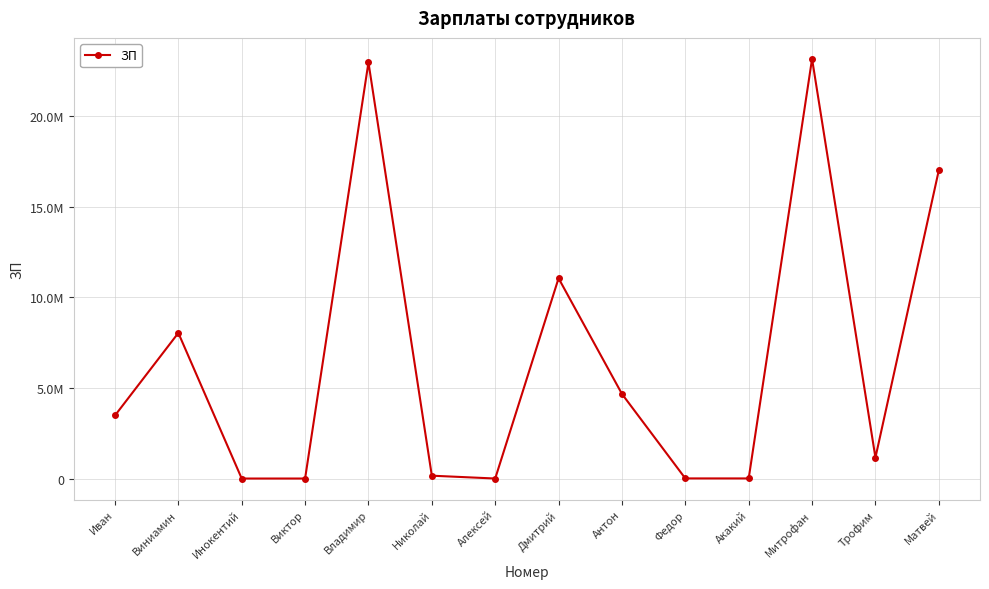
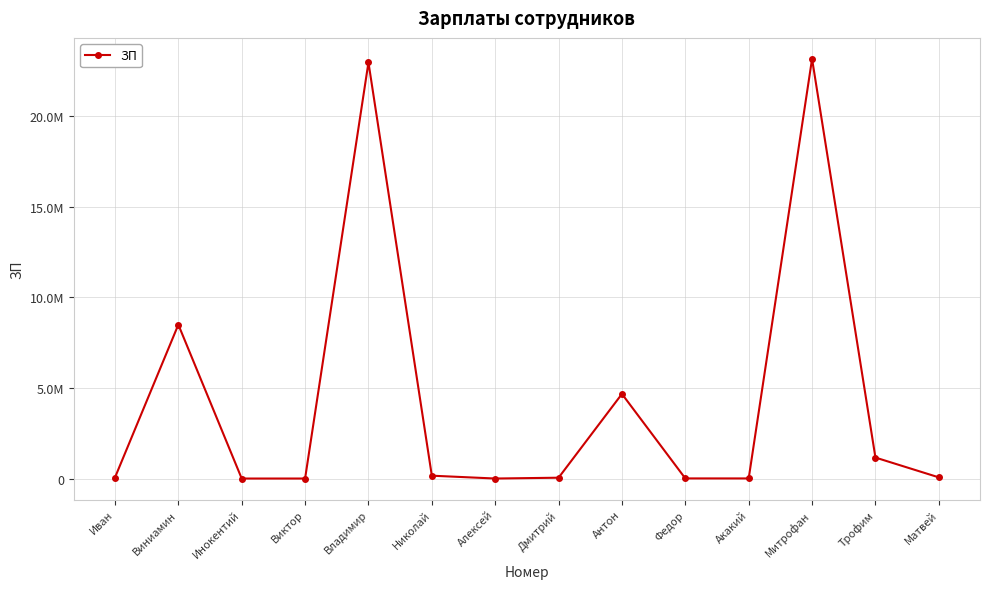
  {
-   "Иван": 3500000,
-   "Виниамин": 8000000,
+   "Иван": 100000,
+   "Виниамин": 8500000,
    "Инокентий": 0,
    "Виктор": 0,
    "Владимир": 22900000,
    "Николай": 200000,
    "Алексей": 0,
-   "Дмитрий": 11000000,
+   "Дмитрий": 0,
    "Антон": 4700000,
    "Федор": 0,
    "Акакий": 0,
    "Митрофан": 23100000,
    "Трофим": 1200000,
-   "Матвей": 17000000
+   "Матвей": 100000
  }
